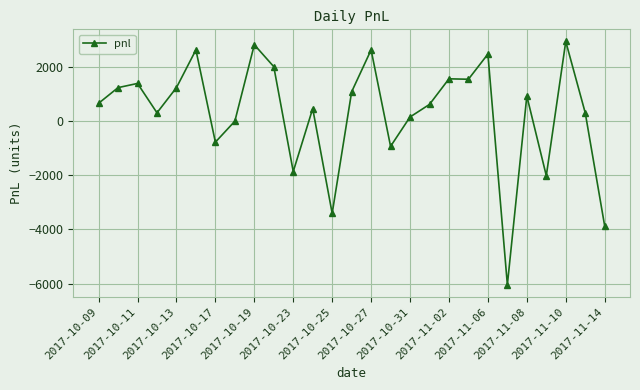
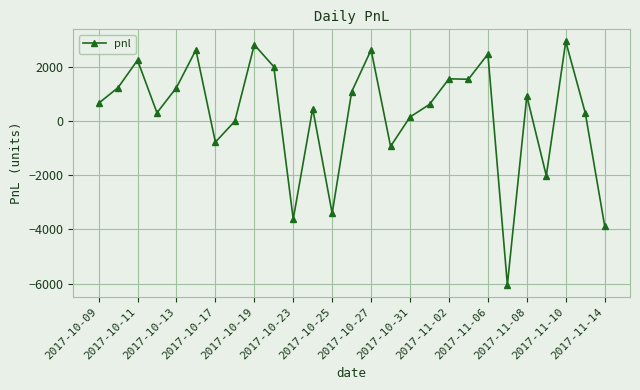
  {
    "2017-10-09": 700,
-   "2017-10-11": 1400,
+   "2017-10-11": 2300,
    "2017-10-13": 1200,
    "2017-10-17": -800,
    "2017-10-19": 2800,
-   "2017-10-23": -1900,
+   "2017-10-23": -3600,
    "2017-10-25": -3400,
    "2017-10-27": 2600,
    "2017-10-31": 200,
    "2017-11-02": 1600,
    "2017-11-06": 2500,
    "2017-11-08": 900,
    "2017-11-10": 2900,
    "2017-11-14": -3900
  }
